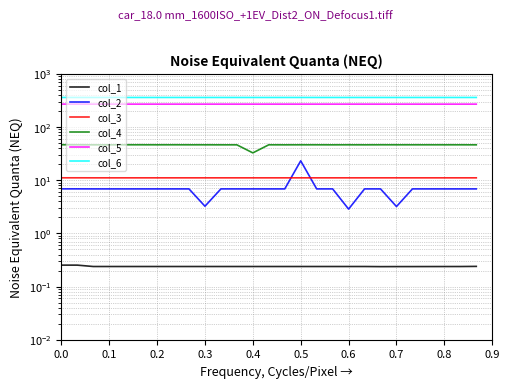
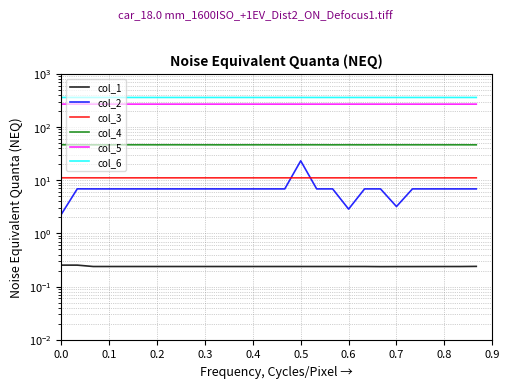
  {
    "col_1": {
      "0.0": 0.3,
      "0.1": 0.2,
      "0.2": 0.2,
      "0.3": 0.2,
      "0.4": 0.2,
      "0.5": 0.2,
      "0.6": 0.2,
      "0.7": 0.2,
      "0.8": 0.2
    },
    "col_2": {
-     "0.0": 7,
+     "0.0": 2.3,
      "0.1": 7,
      "0.2": 7,
-     "0.3": 3,
+     "0.3": 7,
      "0.4": 7,
      "0.5": 23,
      "0.6": 3,
      "0.7": 3,
      "0.8": 7
    },
    "col_3": {
      "0.0": 11,
      "0.1": 11,
      "0.2": 11,
      "0.3": 11,
      "0.4": 11,
      "0.5": 11,
      "0.6": 11,
      "0.7": 11,
      "0.8": 11
    },
    "col_4": {
      "0.0": 50,
      "0.2": 50,
      "0.3": 50,
-     "0.4": 30,
+     "0.4": 50,
      "0.5": 50,
      "0.6": 50,
      "0.7": 50,
      "0.8": 50
    },
    "col_5": {
      "0.0": 300,
      "0.2": 300,
      "0.3": 300,
      "0.4": 300,
      "0.5": 300,
      "0.6": 300,
      "0.7": 300,
      "0.8": 300
    },
    "col_6": {
      "0.0": 400,
      "0.2": 400,
      "0.3": 400,
      "0.4": 400,
      "0.5": 400,
      "0.6": 400,
      "0.7": 400,
      "0.8": 400
    }
  }
